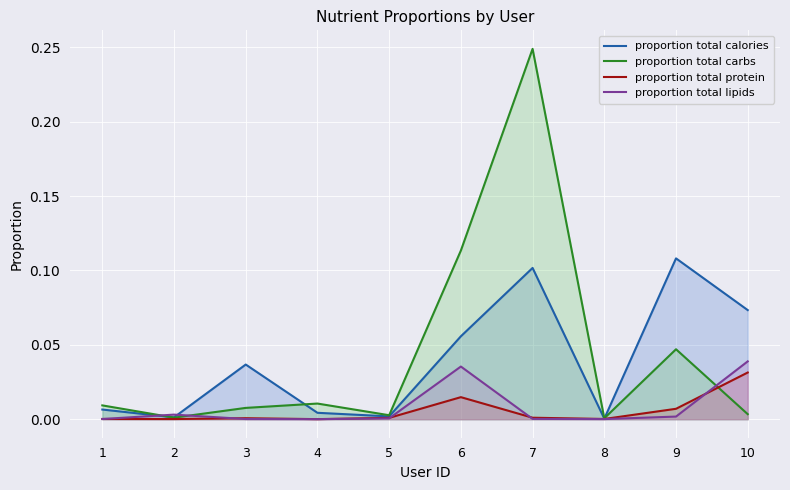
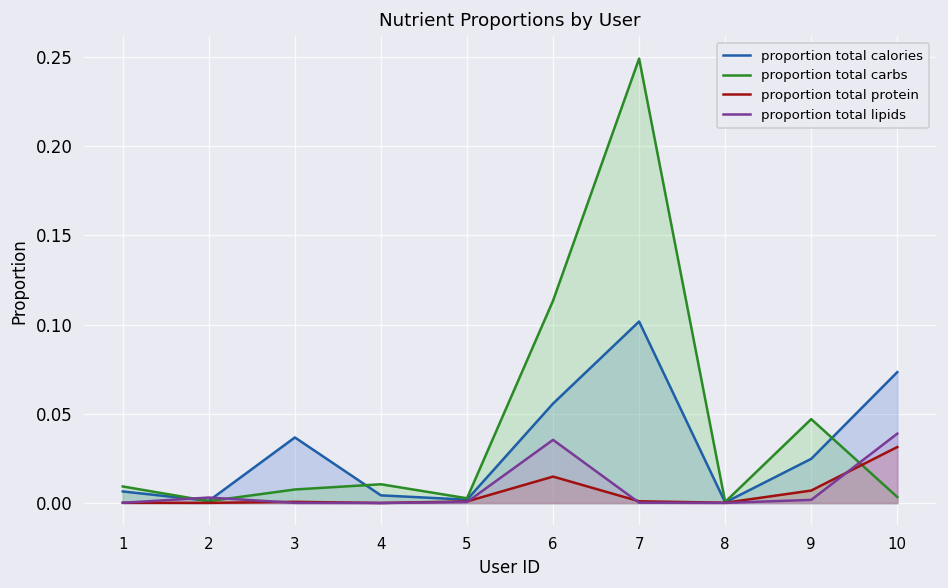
  {
    "proportion total calories": {
      "1": 0.007,
      "3": 0.037,
      "4": 0.004,
      "6": 0.056,
      "7": 0.102,
-     "9": 0.108,
+     "9": 0.025,
      "10": 0.073
    },
    "proportion total carbs": {
      "1": 0.009,
      "3": 0.008,
      "4": 0.011,
      "6": 0.113,
      "7": 0.249,
      "9": 0.047,
      "10": 0.003
    },
    "proportion total protein": {
      "6": 0.015,
      "9": 0.007,
      "10": 0.031
    },
    "proportion total lipids": {
      "2": 0.003,
      "6": 0.035,
      "9": 0.002,
      "10": 0.039
    }
  }
